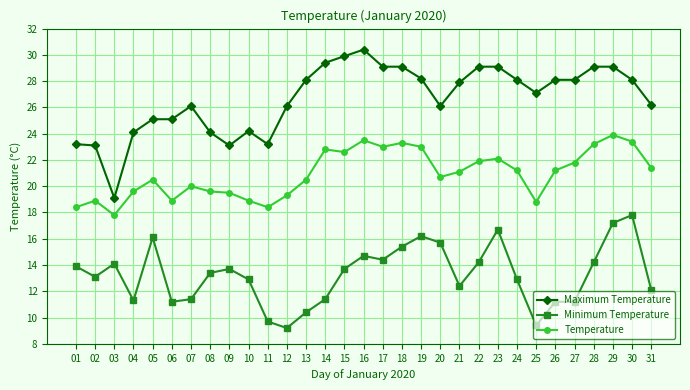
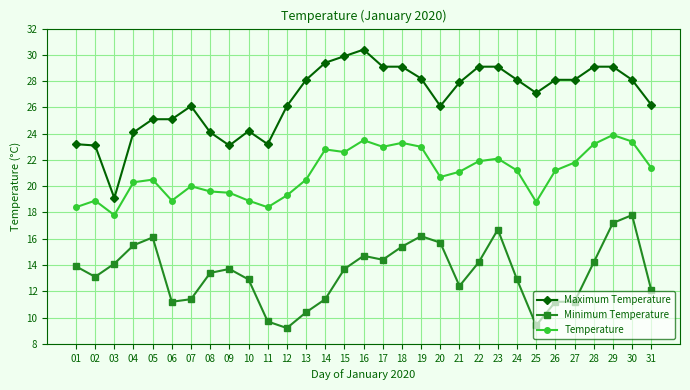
  {
    "Maximum Temperature": {
      "01": 23.2,
      "02": 23.1,
      "03": 19.1,
      "04": 24.1,
      "05": 25.1,
      "06": 25.1,
      "07": 26.1,
      "08": 24.1,
      "09": 23.1,
      "10": 24.2,
      "11": 23.2,
      "12": 26.1,
      "13": 28.1,
      "14": 29.4,
      "15": 29.9,
      "16": 30.4,
      "17": 29.1,
      "18": 29.1,
      "19": 28.2,
      "20": 26.1,
      "21": 27.9,
      "22": 29.1,
      "23": 29.1,
      "24": 28.1,
      "25": 27.1,
      "26": 28.1,
      "27": 28.1,
      "28": 29.1,
      "29": 29.1,
      "30": 28.1,
      "31": 26.2
    },
    "Minimum Temperature": {
      "01": 13.9,
      "02": 13.1,
      "03": 14.1,
-     "04": 11.3,
+     "04": 15.5,
      "05": 16.1,
      "06": 11.2,
      "07": 11.4,
      "08": 13.4,
      "09": 13.7,
      "10": 12.9,
      "11": 9.7,
      "12": 9.2,
      "13": 10.4,
      "14": 11.4,
      "15": 13.7,
      "16": 14.7,
      "17": 14.4,
      "18": 15.4,
      "19": 16.2,
      "20": 15.7,
      "21": 12.4,
      "22": 14.2,
      "23": 16.7,
      "24": 12.9,
      "28": 14.2,
      "29": 17.2,
      "30": 17.8,
      "31": 12.1
    },
    "Temperature": {
      "01": 18.4,
      "02": 18.9,
      "03": 17.8,
-     "04": 19.6,
+     "04": 20.3,
      "05": 20.5,
      "06": 18.9,
      "07": 20.0,
      "08": 19.6,
      "09": 19.5,
      "10": 18.9,
      "11": 18.4,
      "12": 19.3,
      "13": 20.5,
      "14": 22.8,
      "15": 22.6,
      "16": 23.5,
      "17": 23.0,
      "18": 23.3,
      "19": 23.0,
      "20": 20.7,
      "21": 21.1,
      "22": 21.9,
      "23": 22.1,
      "24": 21.2,
      "25": 18.8,
      "26": 21.2,
      "27": 21.8,
      "28": 23.2,
      "29": 23.9,
      "30": 23.4,
      "31": 21.4
    }
  }
